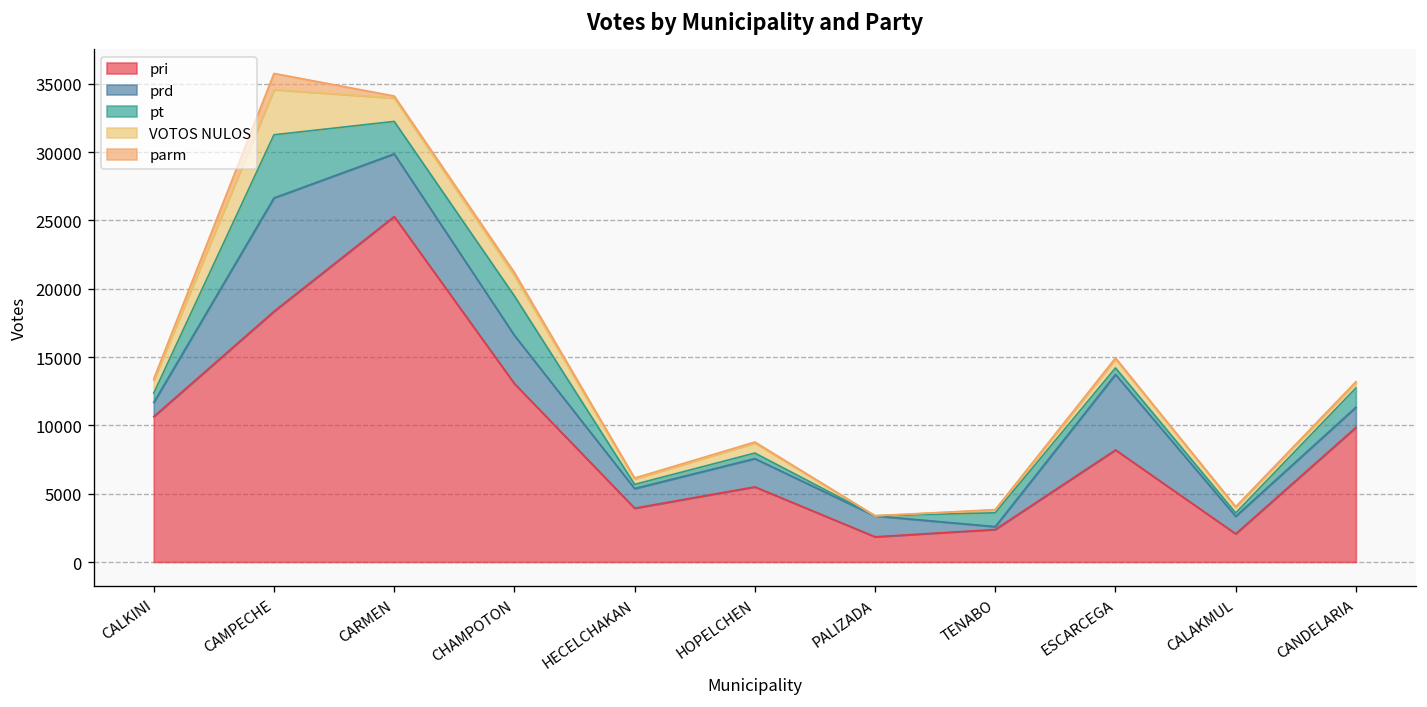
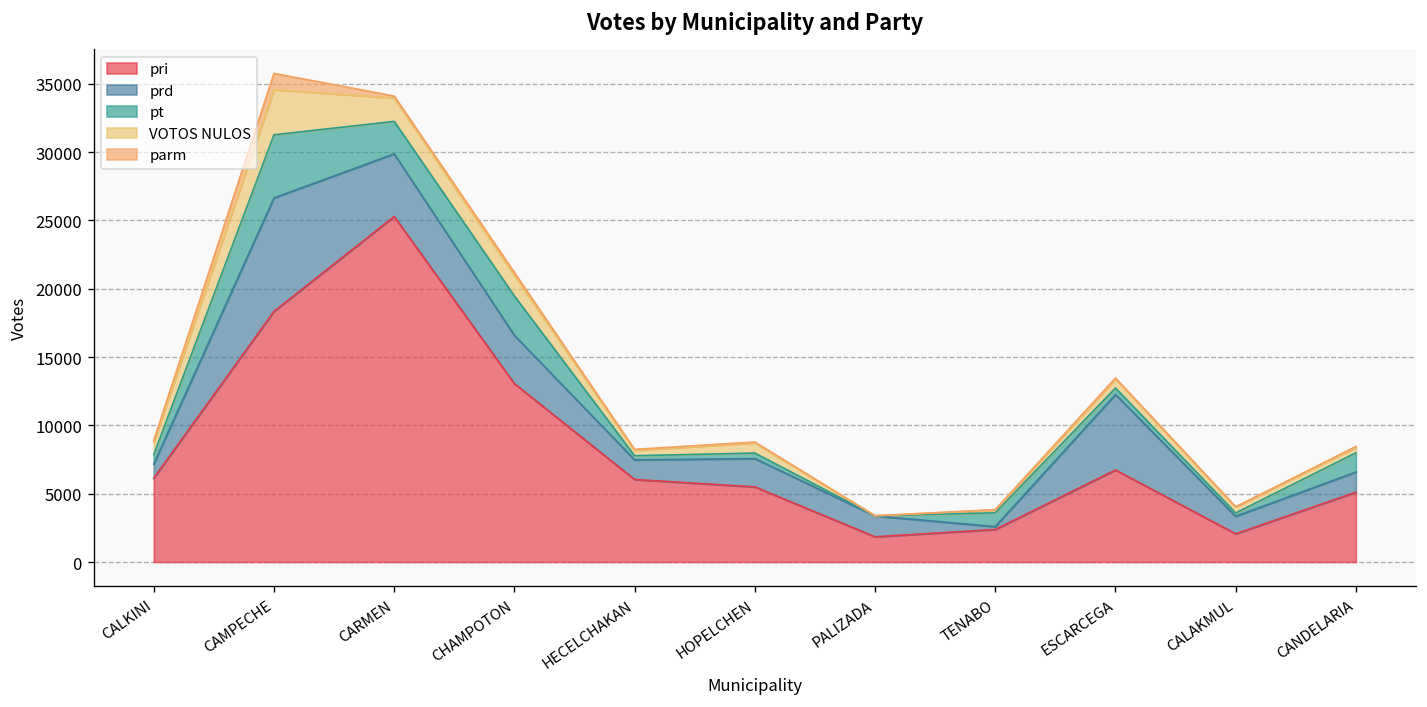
  {
    "pri": {
-     "CALKINI": 10600,
+     "CALKINI": 6100,
      "CAMPECHE": 18300,
      "CARMEN": 25300,
      "CHAMPOTON": 13100,
-     "HECELCHAKAN": 3900,
+     "HECELCHAKAN": 6000,
      "HOPELCHEN": 5500,
      "PALIZADA": 1800,
-     "ESCARCEGA": 8200,
+     "ESCARCEGA": 6700,
      "CALAKMUL": 2100,
-     "CANDELARIA": 9900
+     "CANDELARIA": 5100
    }
  }
